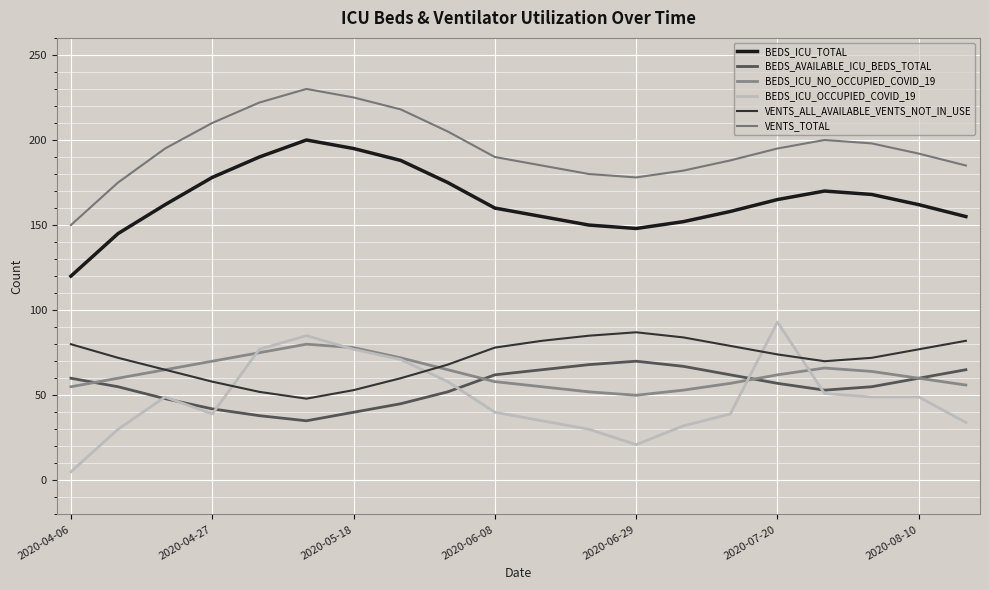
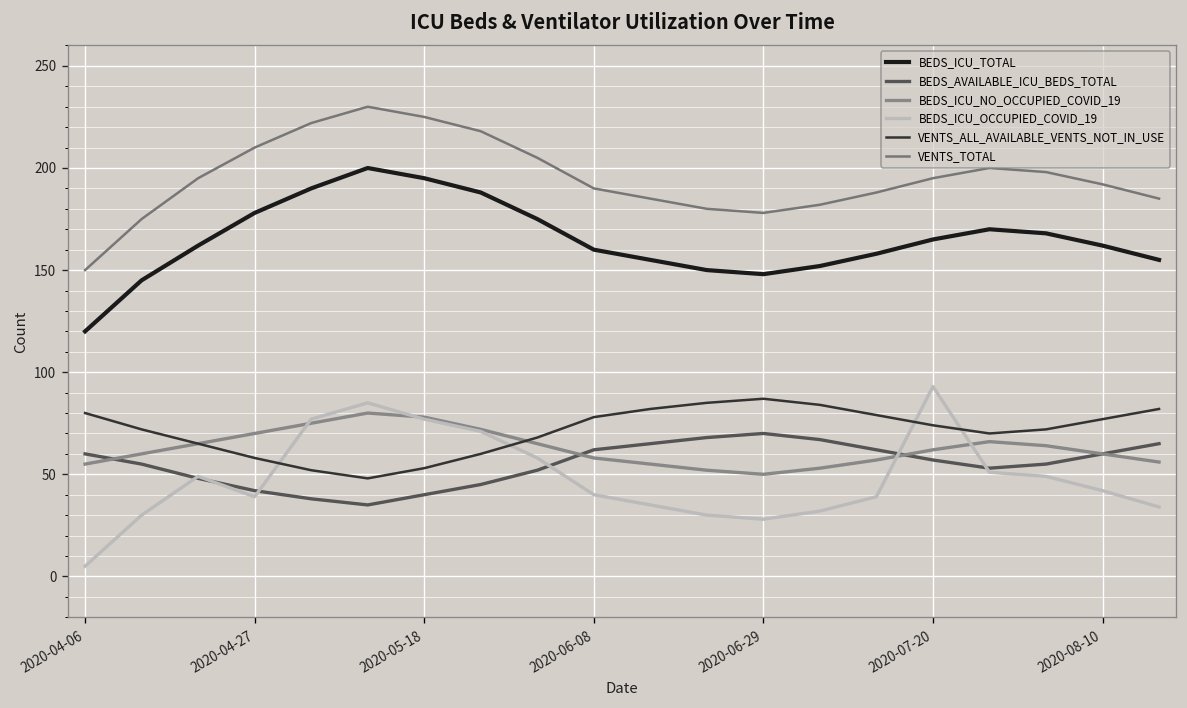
  {
    "BEDS_ICU_OCCUPIED_COVID_19": {
      "2020-04-06": 5,
      "2020-04-27": 39,
      "2020-06-08": 40,
-     "2020-06-29": 21,
+     "2020-06-29": 28,
      "2020-07-20": 93,
-     "2020-08-10": 49
+     "2020-08-10": 42
    }
  }
